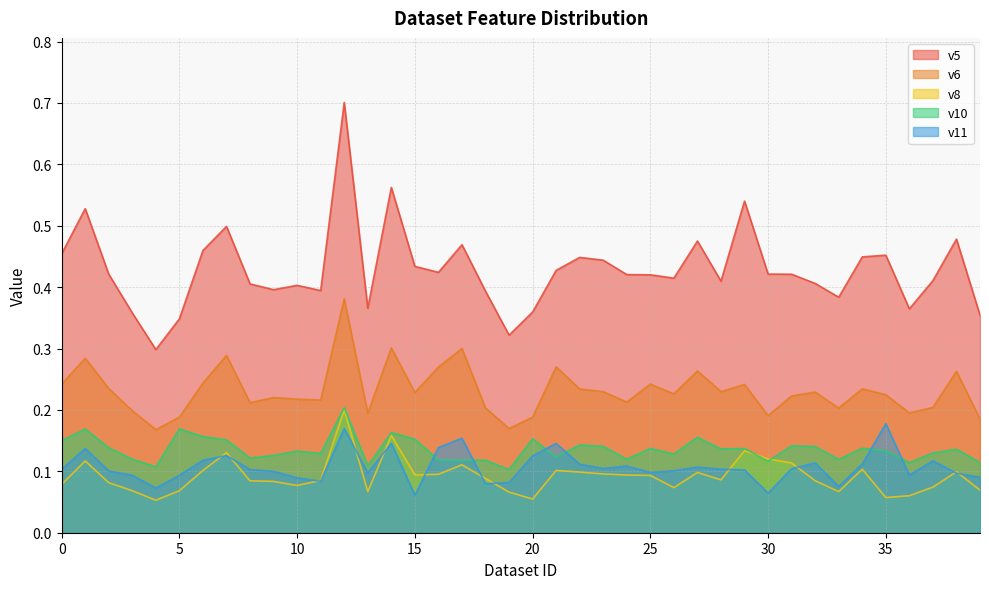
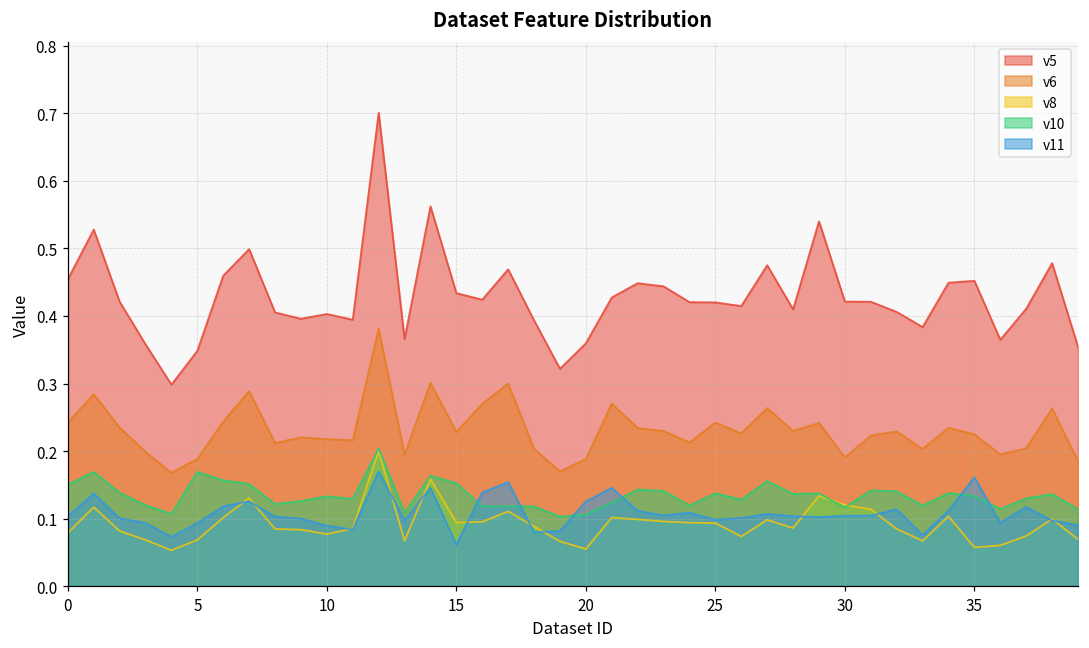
  {
    "v10": {
      "0": 0.15,
      "5": 0.17,
      "10": 0.13,
      "15": 0.15,
-     "20": 0.15,
+     "20": 0.11,
      "25": 0.14,
      "35": 0.13
    },
    "v11": {
      "0": 0.10,
      "5": 0.09,
      "10": 0.09,
      "15": 0.06,
      "20": 0.13,
      "25": 0.10,
-     "30": 0.06,
-     "35": 0.18
+     "30": 0.10,
+     "35": 0.16
    }
  }
